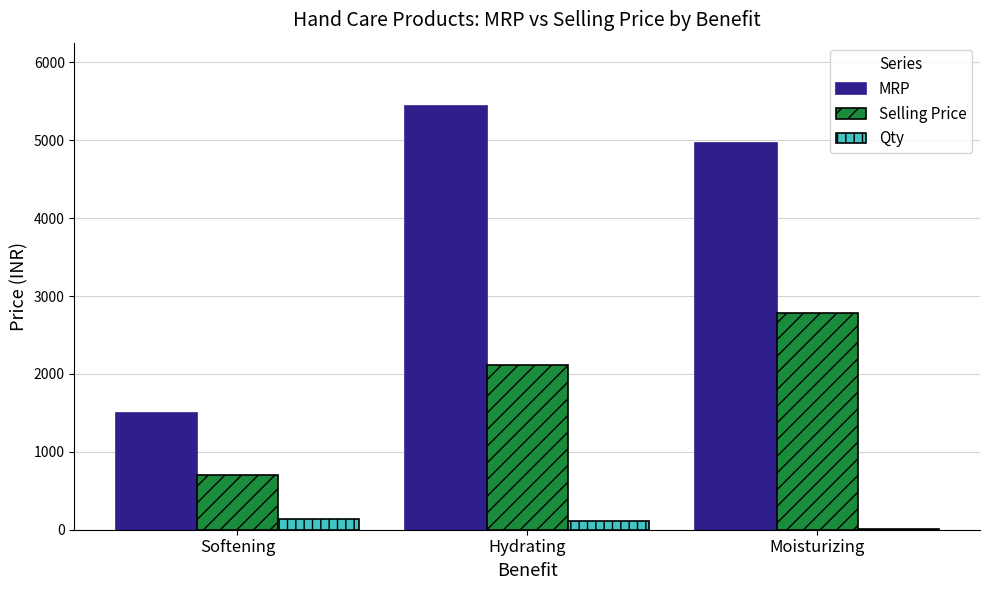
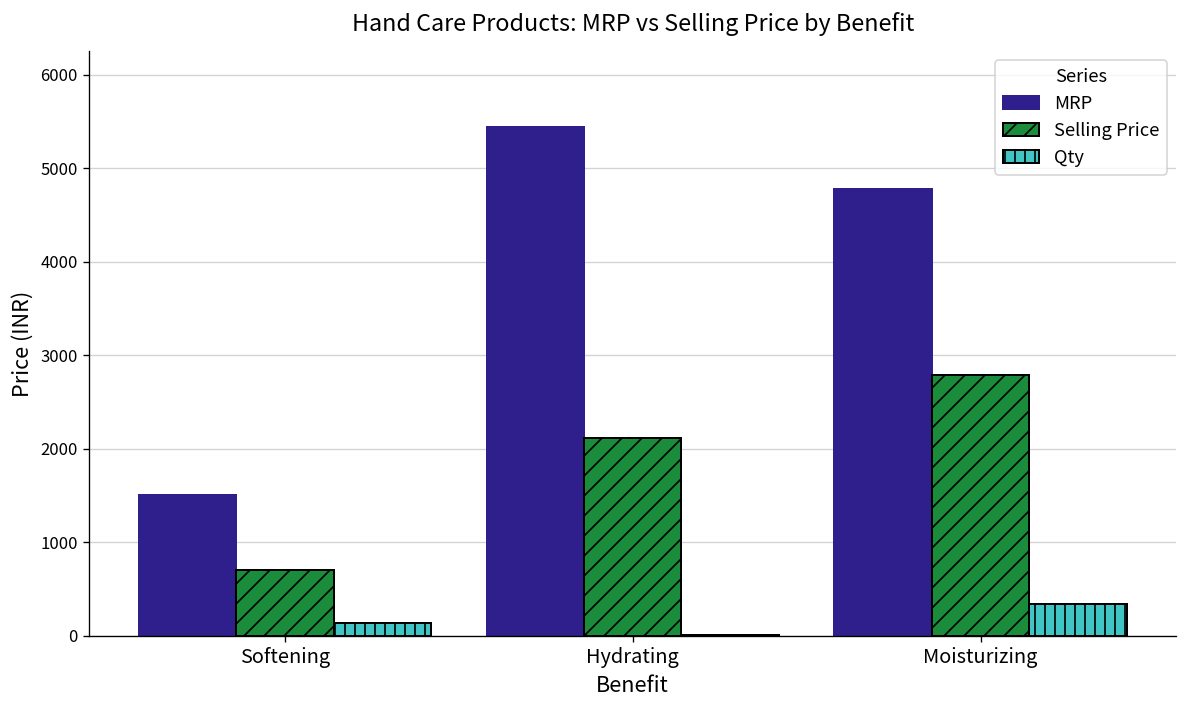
  {
    "MRP": {
      "Softening": 1500,
      "Hydrating": 5400,
-     "Moisturizing": 5000
+     "Moisturizing": 4800
    },
    "Selling Price": {
      "Softening": 700,
      "Hydrating": 2100,
      "Moisturizing": 2800
    },
    "Qty": {
      "Softening": 100,
-     "Hydrating": 100,
-     "Moisturizing": 0
+     "Hydrating": 0,
+     "Moisturizing": 300
    }
  }
